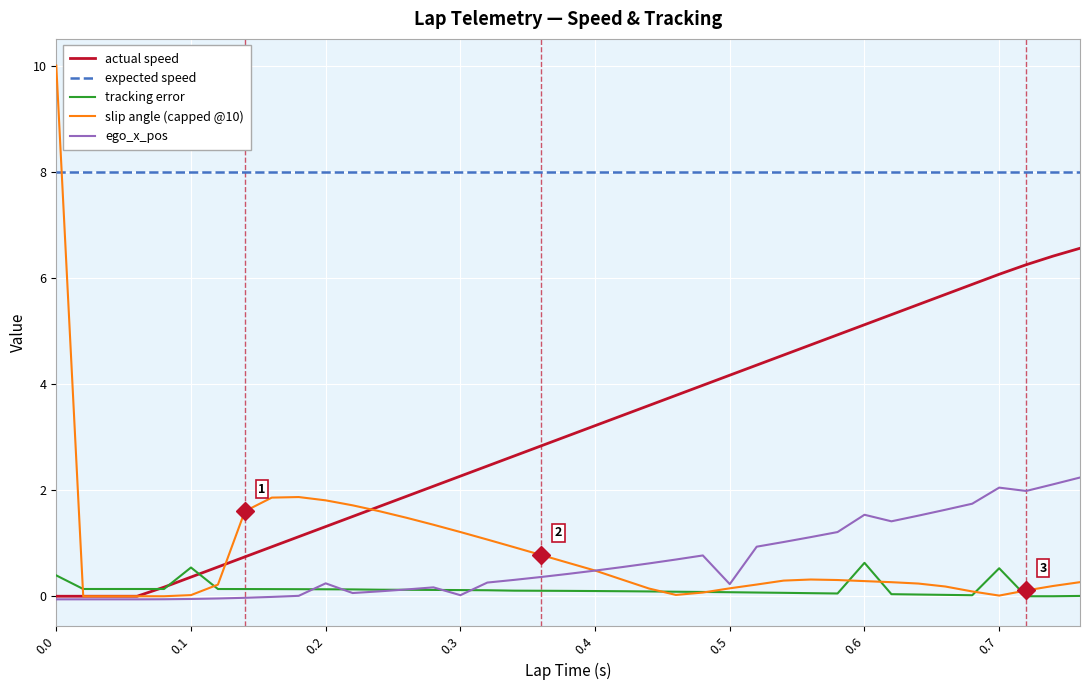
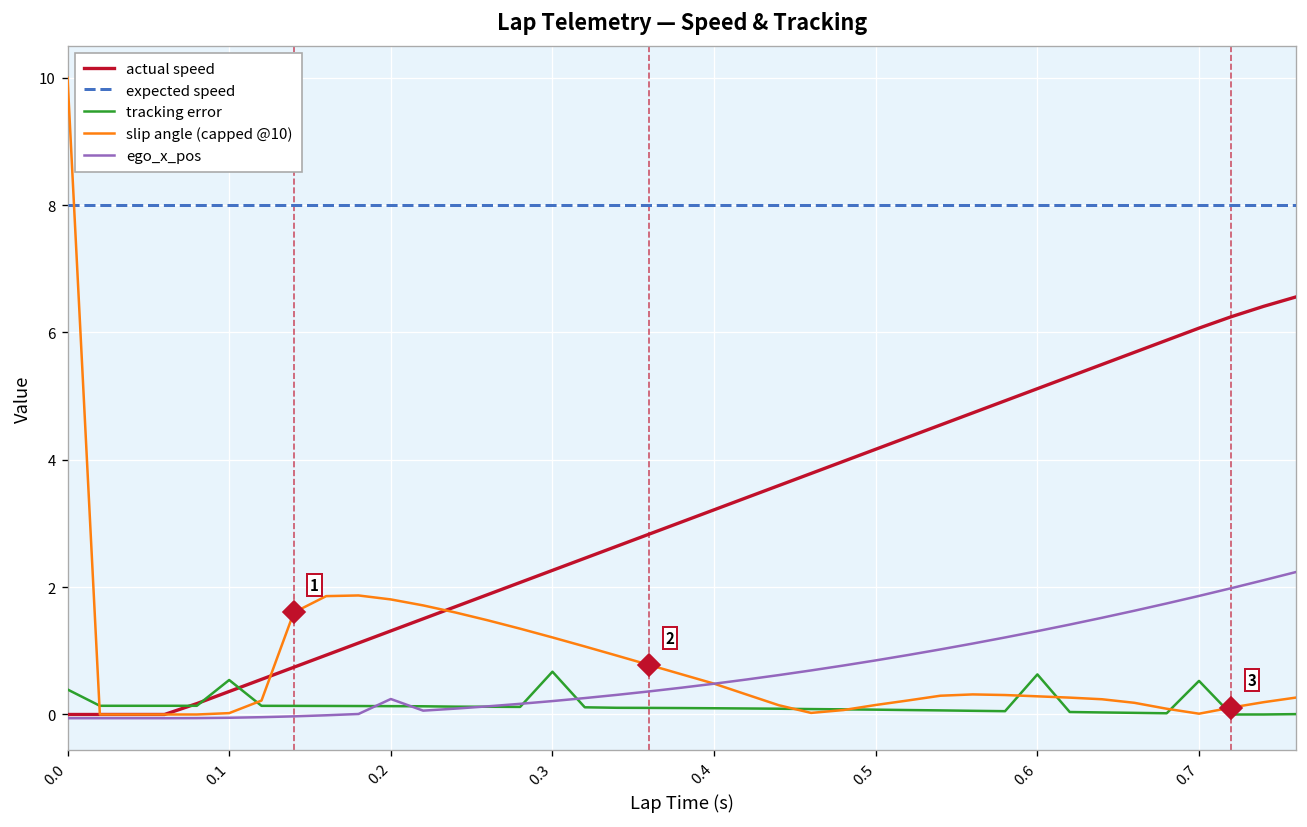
  {
    "expected speed": {
      "0.0": 8.0,
      "0.1": 8.0,
      "0.2": 8.0,
      "0.3": 8.0,
      "0.4": 8.0,
      "0.5": 8.0,
      "0.6": 8.0,
      "0.7": 8.0
    },
    "tracking error": {
      "0.0": 0.4,
      "0.1": 0.5,
      "0.2": 0.1,
-     "0.3": 0.1,
+     "0.3": 0.7,
      "0.4": 0.1,
      "0.5": 0.1,
      "0.6": 0.6,
      "0.7": 0.5
    },
    "slip angle (capped @10)": {
      "0.0": 10.0,
      "0.1": 0.0,
      "0.2": 1.8,
      "0.3": 1.2,
      "0.5": 0.1,
      "0.6": 0.3,
      "0.7": 0.0
    },
    "ego_x_pos": {
      "0.0": -0.1,
      "0.1": -0.1,
      "0.2": 0.2,
-     "0.3": 0.0,
-     "0.5": 0.2,
-     "0.6": 1.5,
-     "0.7": 2.0
+     "0.3": 0.2,
+     "0.5": 0.8,
+     "0.6": 1.3,
+     "0.7": 1.9
    }
  }
